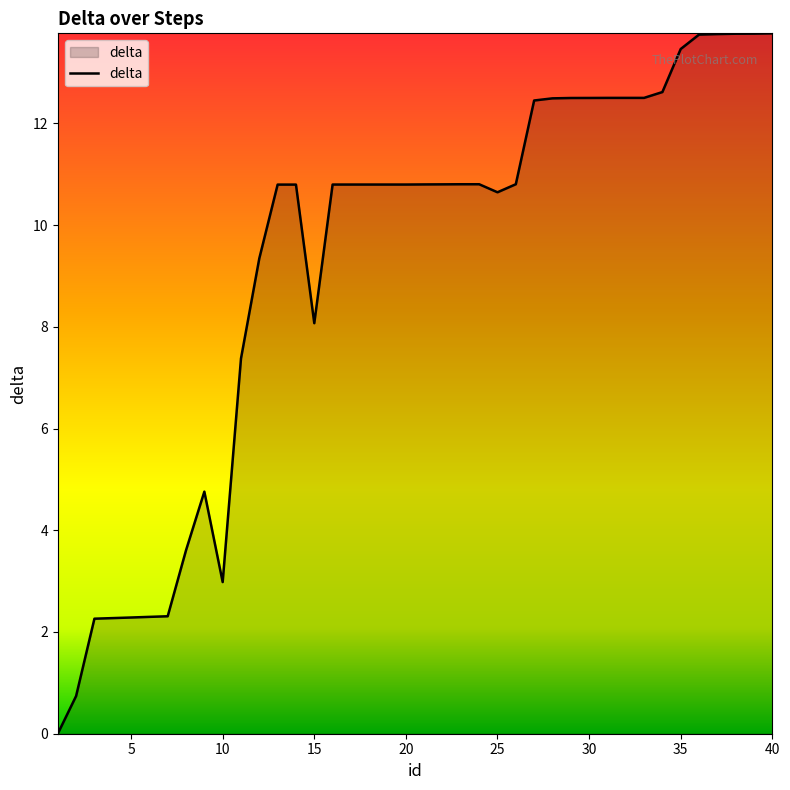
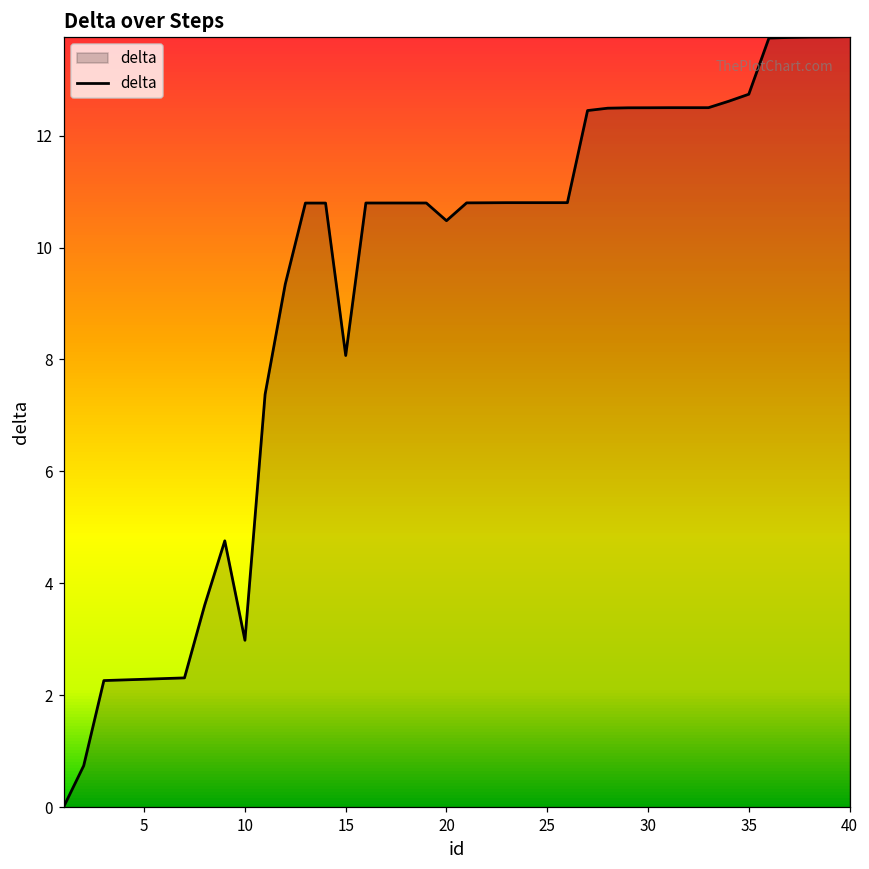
  {
    "5": 2.3,
    "10": 3.0,
    "15": 8.1,
-   "20": 10.8,
-   "25": 10.6,
+   "20": 10.5,
+   "25": 10.8,
    "30": 12.5,
-   "35": 13.5,
+   "35": 12.7,
    "40": 13.8
  }
